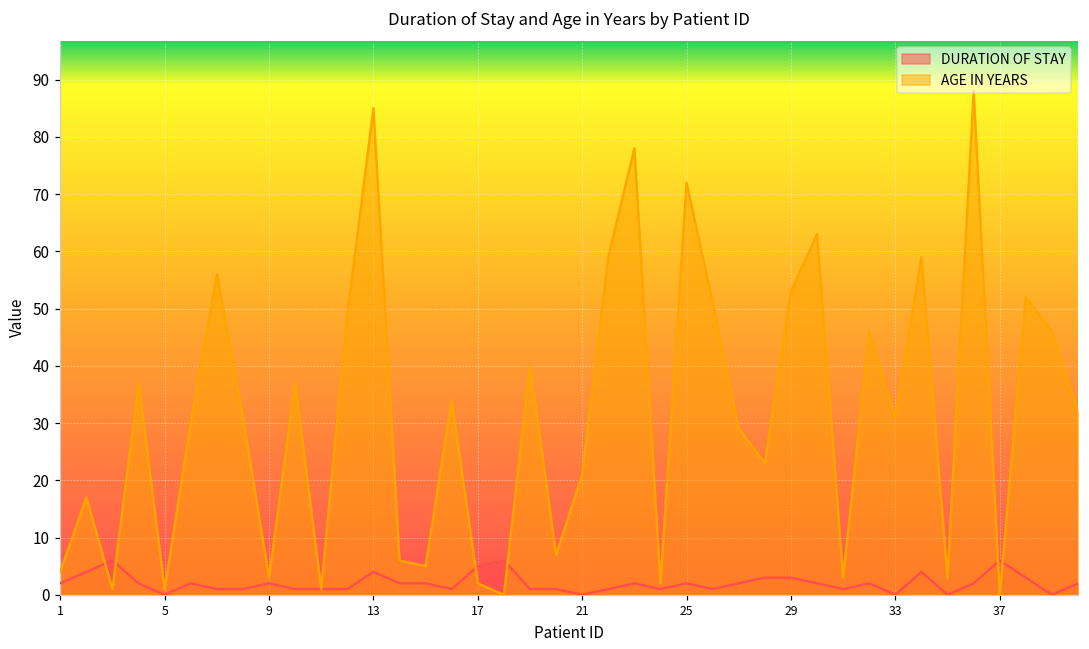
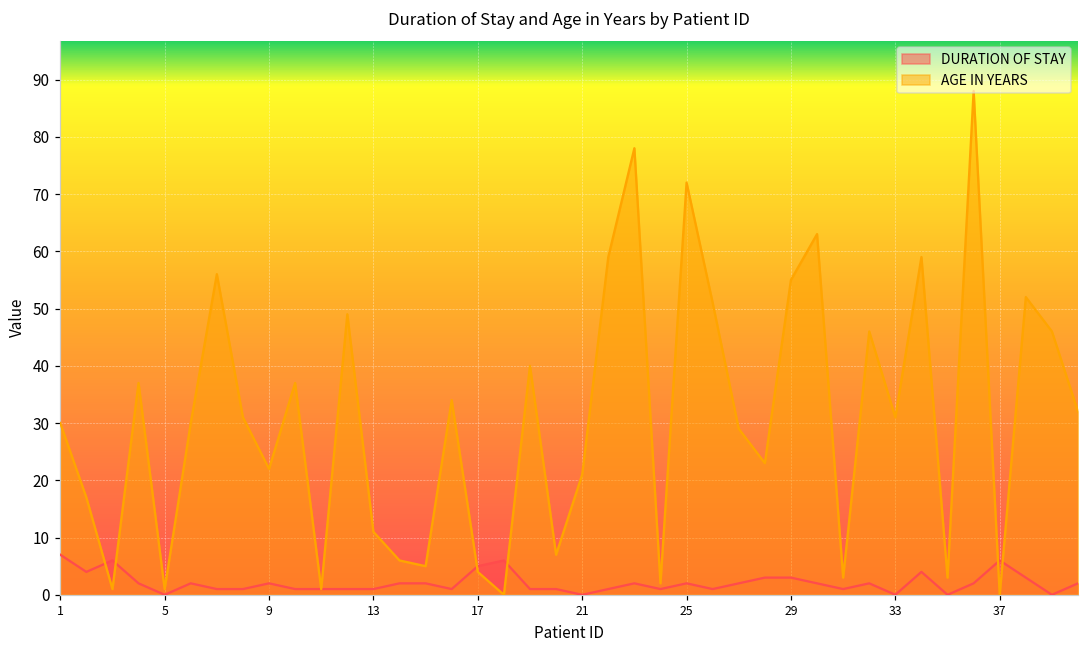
  {
    "DURATION OF STAY": {
-     "1": 2,
+     "1": 7,
      "5": 0,
      "9": 2,
-     "13": 4,
+     "13": 1,
      "17": 5,
      "21": 0,
      "25": 2,
      "29": 3,
      "33": 0,
      "37": 6
    },
    "AGE IN YEARS": {
-     "1": 4,
+     "1": 30,
      "5": 1,
-     "9": 3,
-     "13": 85,
-     "17": 2,
+     "9": 22,
+     "13": 11,
+     "17": 4,
      "21": 21,
      "25": 72,
-     "29": 53,
+     "29": 55,
      "33": 31,
      "37": 0
    }
  }
